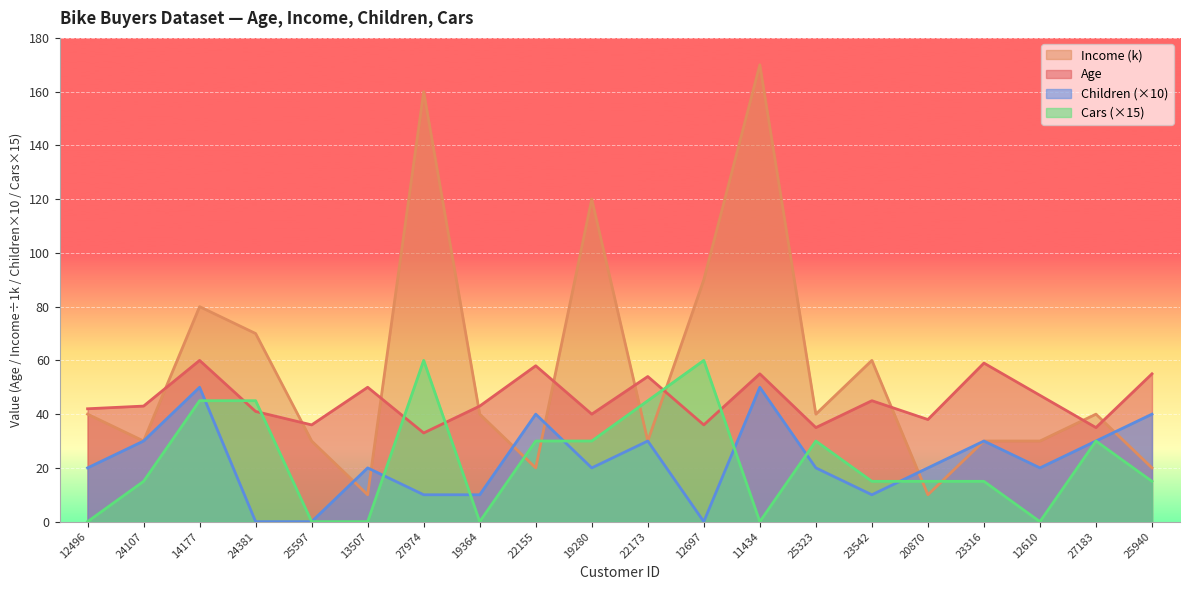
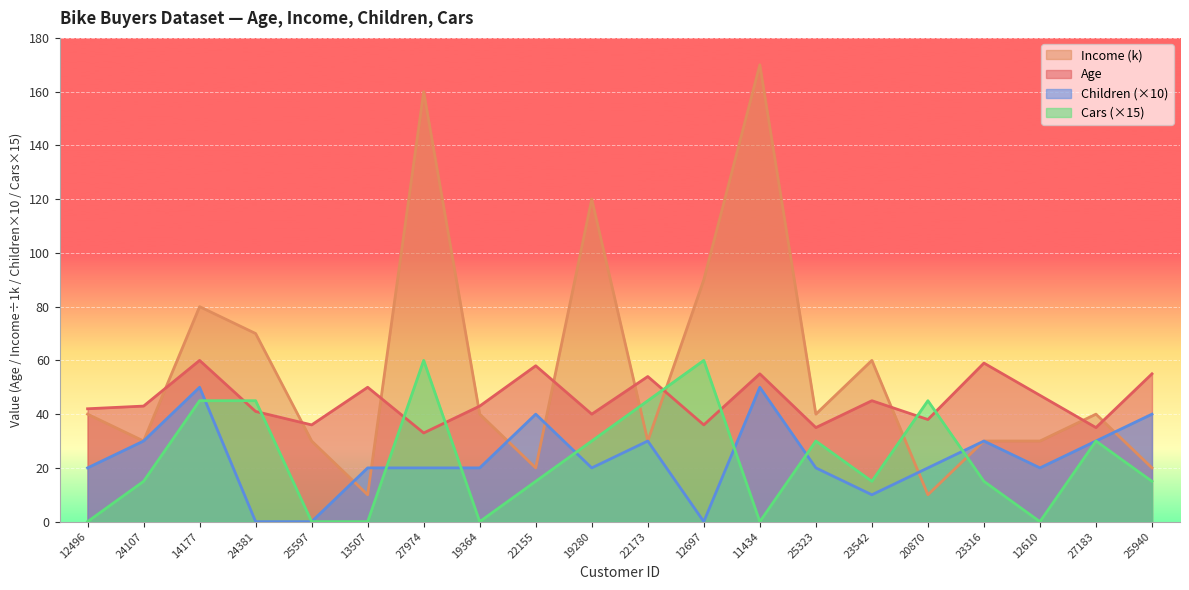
  {
    "Children (×10)": {
      "12496": 20,
      "14177": 50,
      "24381": 0,
      "13507": 20,
-     "27974": 10,
-     "19364": 10,
+     "27974": 20,
+     "19364": 20,
      "22155": 40,
      "19280": 20,
      "12697": 0,
      "11434": 50,
      "25323": 20,
      "23542": 10,
      "20870": 20,
      "12610": 20,
      "25940": 40
    },
    "Cars (×15)": {
      "12496": 0,
      "24107": 15,
      "14177": 45,
      "24381": 45,
      "13507": 0,
      "27974": 60,
      "19364": 0,
-     "22155": 30,
+     "22155": 15,
      "19280": 30,
      "22173": 45,
      "12697": 60,
      "11434": 0,
      "25323": 30,
      "23542": 15,
-     "20870": 15,
+     "20870": 45,
      "23316": 15,
      "12610": 0,
      "25940": 15
    }
  }
